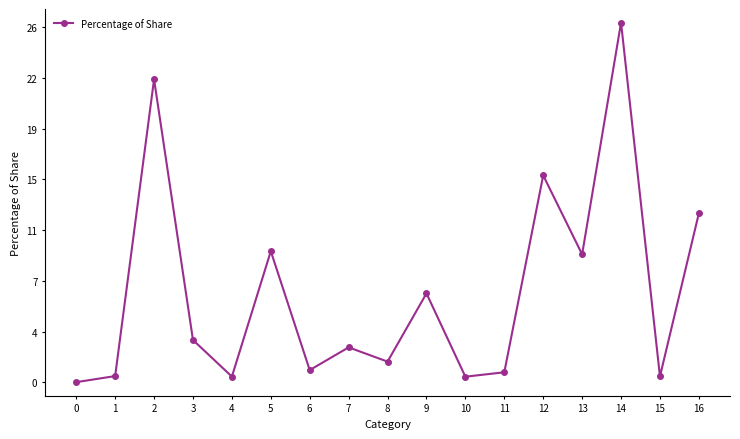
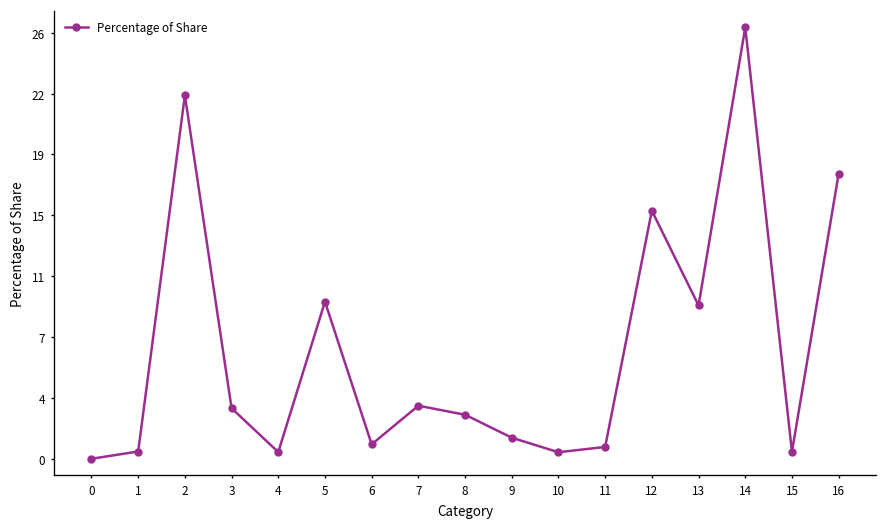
  {
    "0": 0.0,
    "1": 0.5,
    "2": 22.2,
    "3": 3.1,
    "4": 0.4,
    "5": 9.6,
    "6": 0.9,
-   "7": 2.6,
-   "8": 1.5,
-   "9": 6.5,
+   "7": 3.3,
+   "8": 2.7,
+   "9": 1.3,
    "10": 0.4,
    "11": 0.7,
    "12": 15.1,
    "13": 9.4,
    "14": 26.3,
    "15": 0.4,
-   "16": 12.4
+   "16": 17.4
  }
